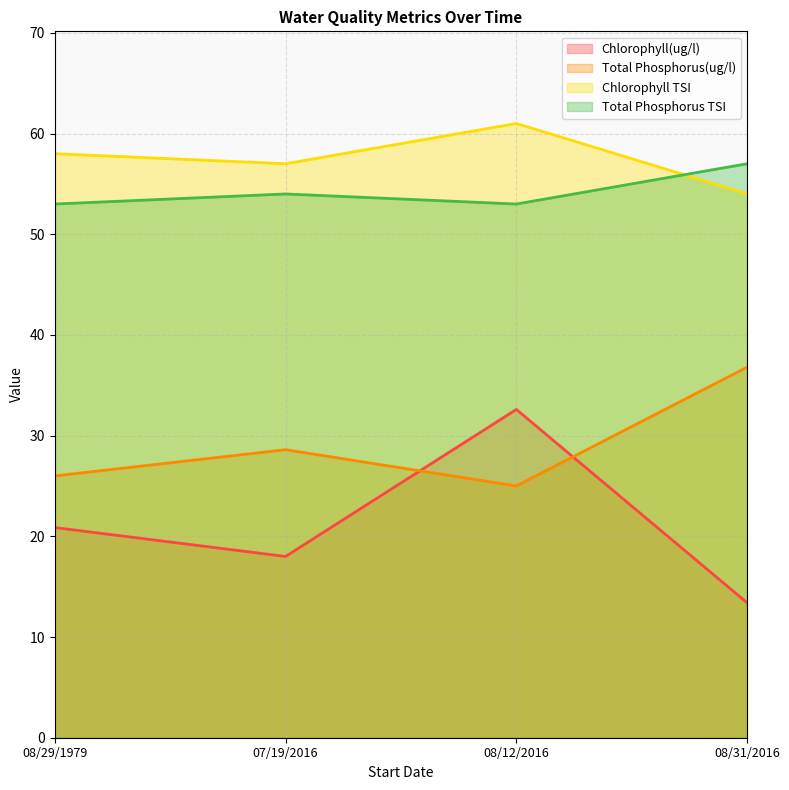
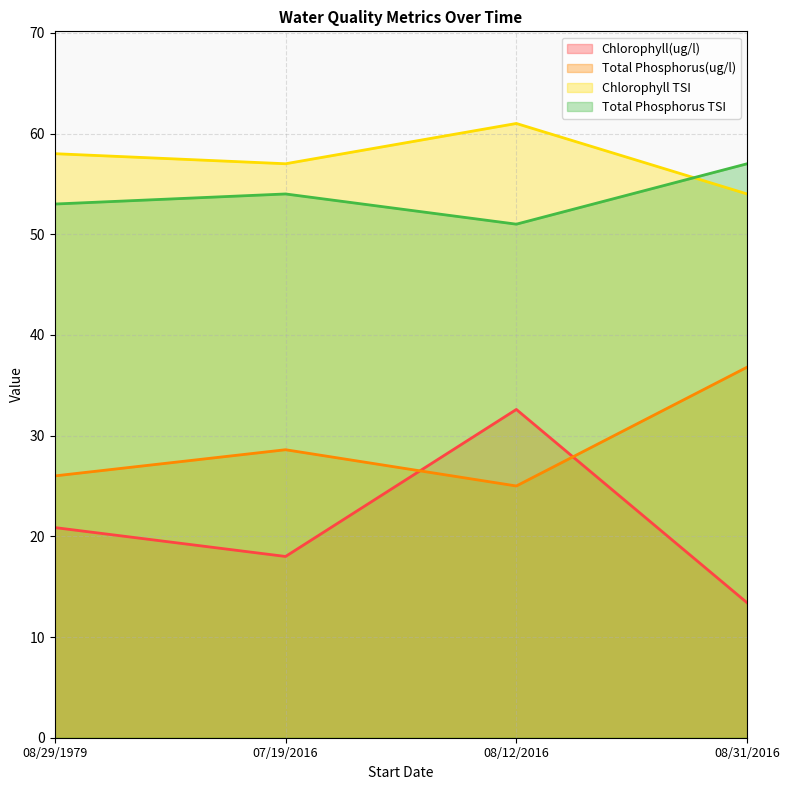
  {
    "Total Phosphorus TSI": {
      "08/29/1979": 53,
      "07/19/2016": 54,
-     "08/12/2016": 53,
+     "08/12/2016": 51,
      "08/31/2016": 57
    }
  }
